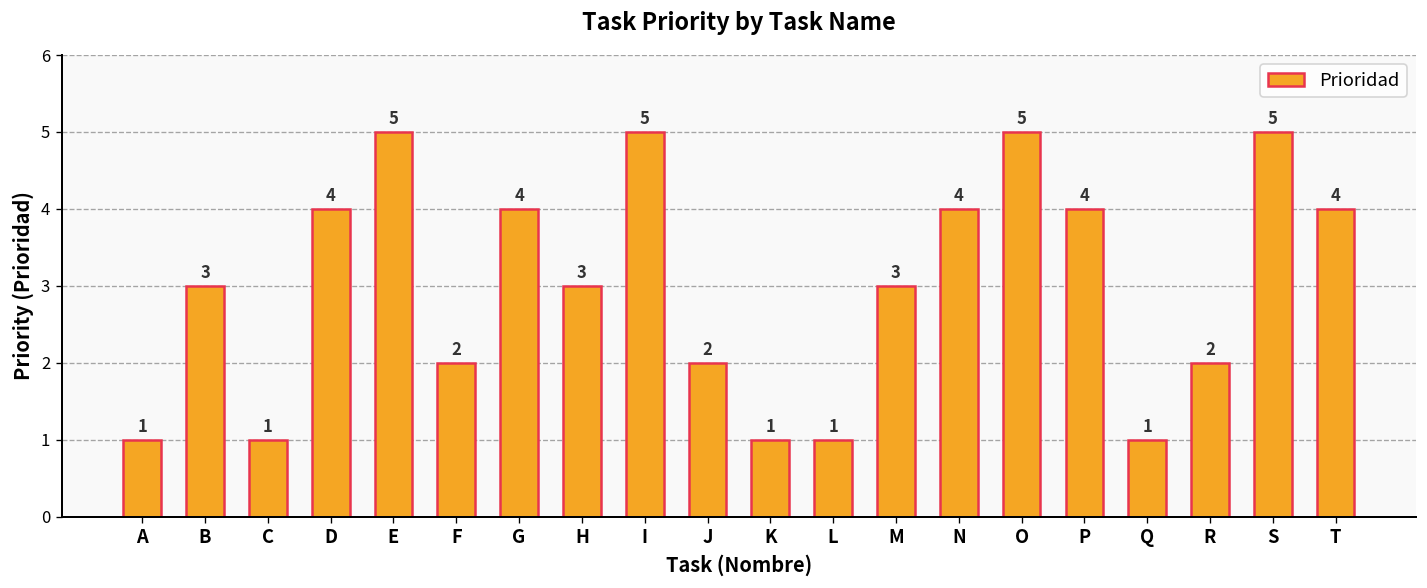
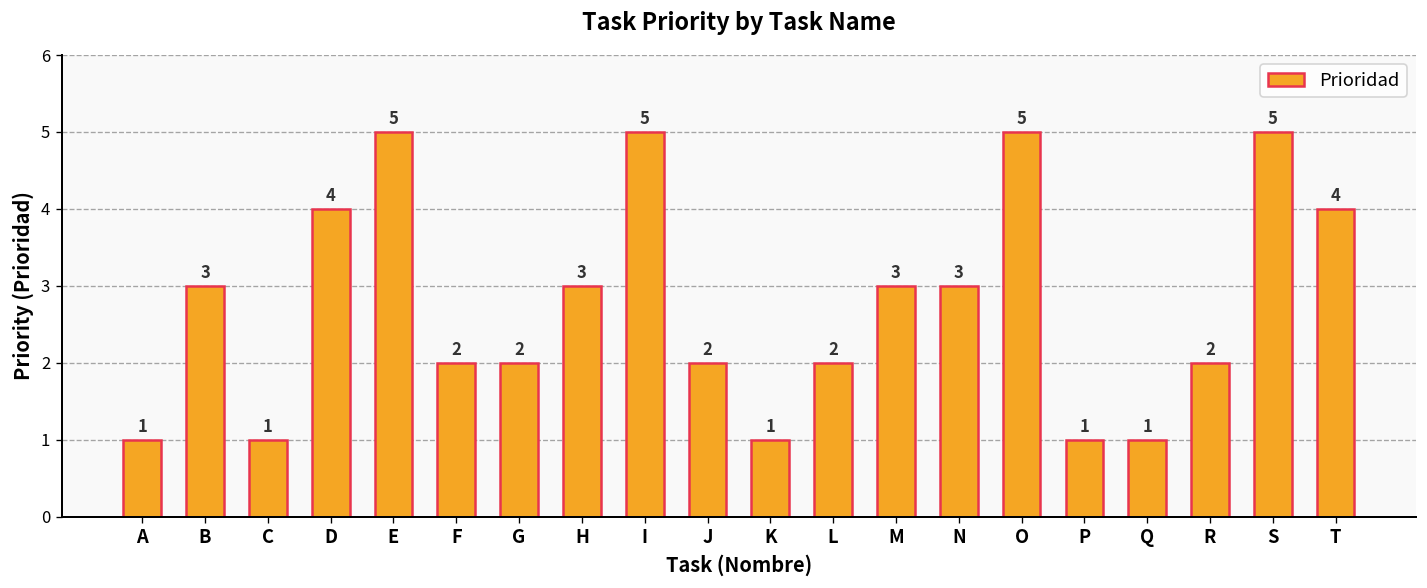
  {
    "A": 1,
    "B": 3,
    "C": 1,
    "D": 4,
    "E": 5,
    "F": 2,
-   "G": 4,
+   "G": 2,
    "H": 3,
    "I": 5,
    "J": 2,
    "K": 1,
-   "L": 1,
+   "L": 2,
    "M": 3,
-   "N": 4,
+   "N": 3,
    "O": 5,
-   "P": 4,
+   "P": 1,
    "Q": 1,
    "R": 2,
    "S": 5,
    "T": 4
  }
